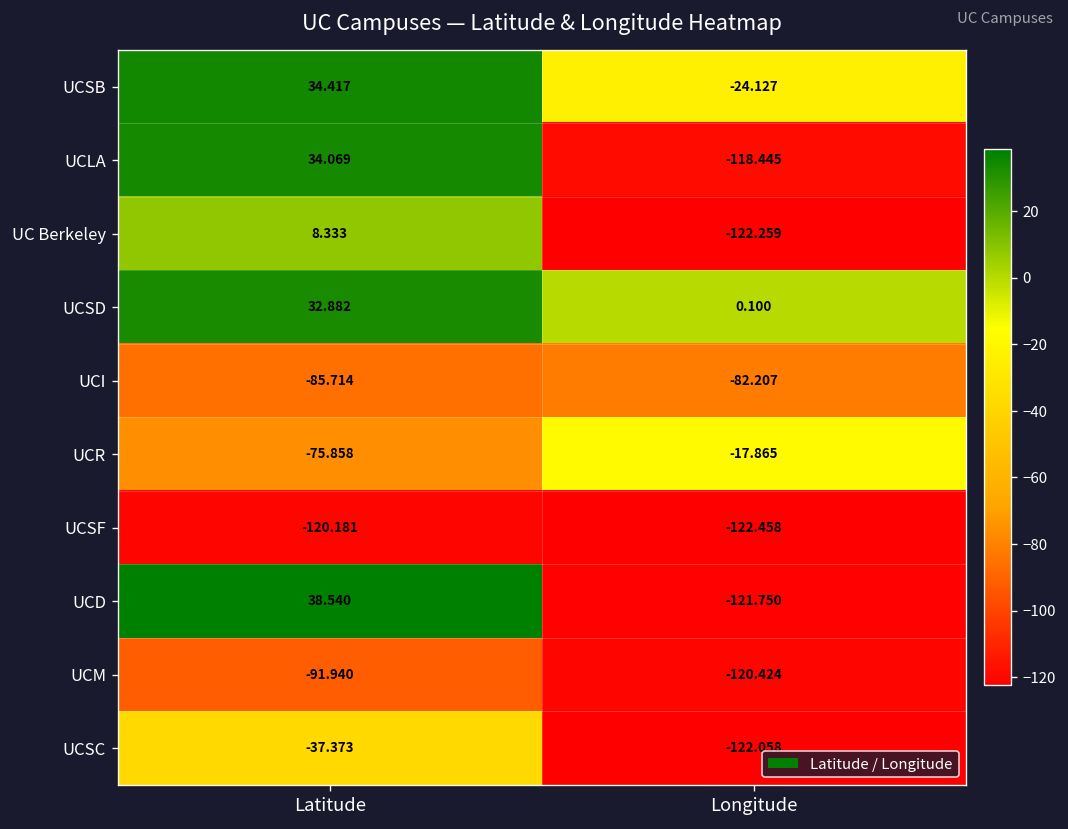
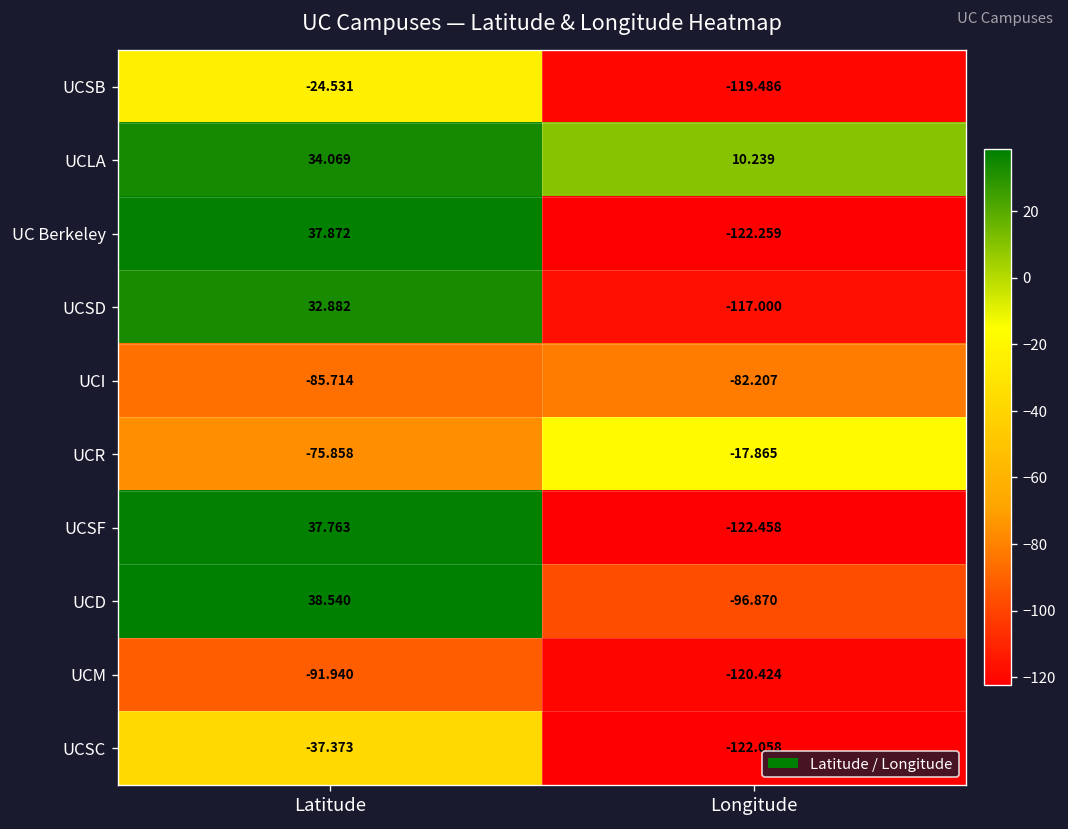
  {
    "UCSB": {
-     "Latitude": 34.417,
-     "Longitude": -24.127
+     "Latitude": -24.531,
+     "Longitude": -119.486
    },
    "UCLA": {
      "Latitude": 34.069,
-     "Longitude": -118.445
+     "Longitude": 10.239
    },
    "UC Berkeley": {
-     "Latitude": 8.333,
+     "Latitude": 37.872,
      "Longitude": -122.259
    },
    "UCSD": {
      "Latitude": 32.882,
-     "Longitude": 0.100
+     "Longitude": -117.000
    },
    "UCI": {
      "Latitude": -85.714,
      "Longitude": -82.207
    },
    "UCR": {
      "Latitude": -75.858,
      "Longitude": -17.865
    },
    "UCSF": {
-     "Latitude": -120.181,
+     "Latitude": 37.763,
      "Longitude": -122.458
    },
    "UCD": {
      "Latitude": 38.540,
-     "Longitude": -121.750
+     "Longitude": -96.870
    },
    "UCM": {
      "Latitude": -91.940,
      "Longitude": -120.424
    },
    "UCSC": {
      "Latitude": -37.373
    }
  }
